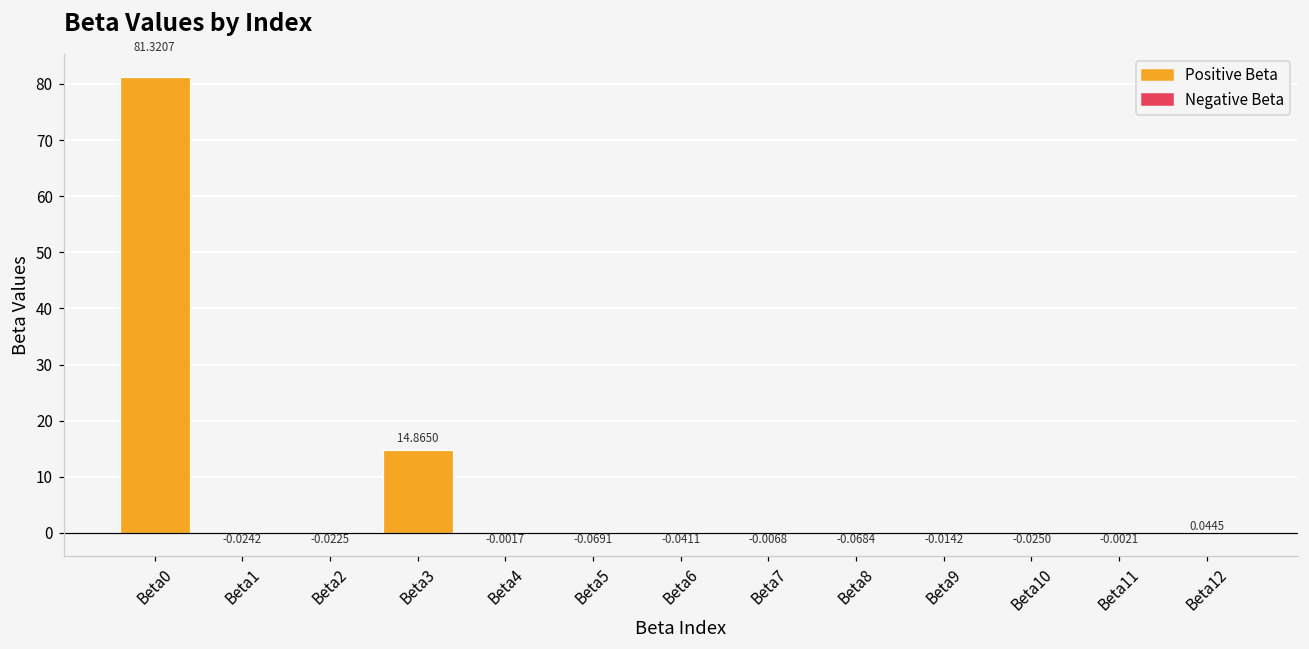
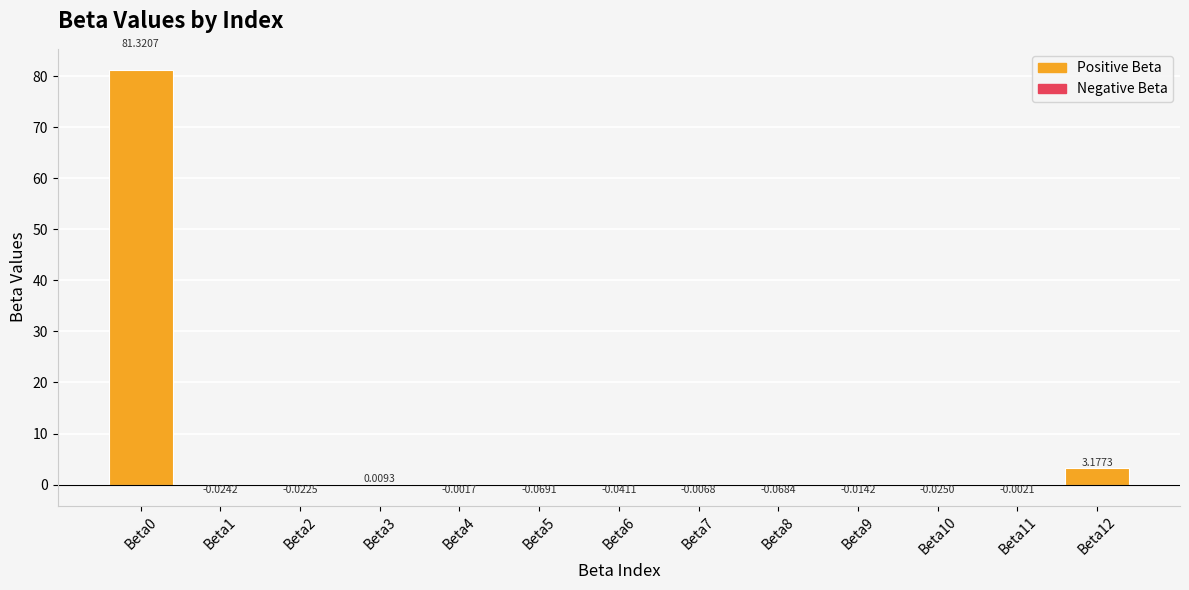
  {
    "Beta0": 81.3207,
    "Beta1": -0.0242,
    "Beta2": -0.0225,
-   "Beta3": 14.8650,
+   "Beta3": 0.0093,
    "Beta4": -0.0017,
    "Beta5": -0.0691,
    "Beta6": -0.0411,
    "Beta7": -0.0068,
    "Beta8": -0.0684,
    "Beta9": -0.0142,
    "Beta10": -0.0250,
    "Beta11": -0.0021,
-   "Beta12": 0.0445
+   "Beta12": 3.1773
  }
